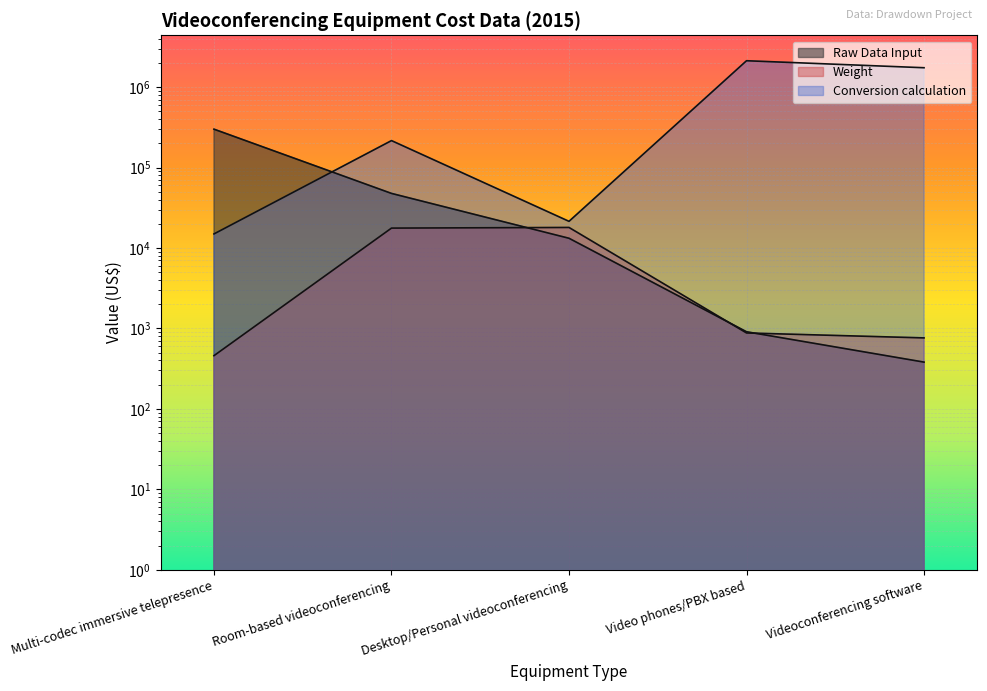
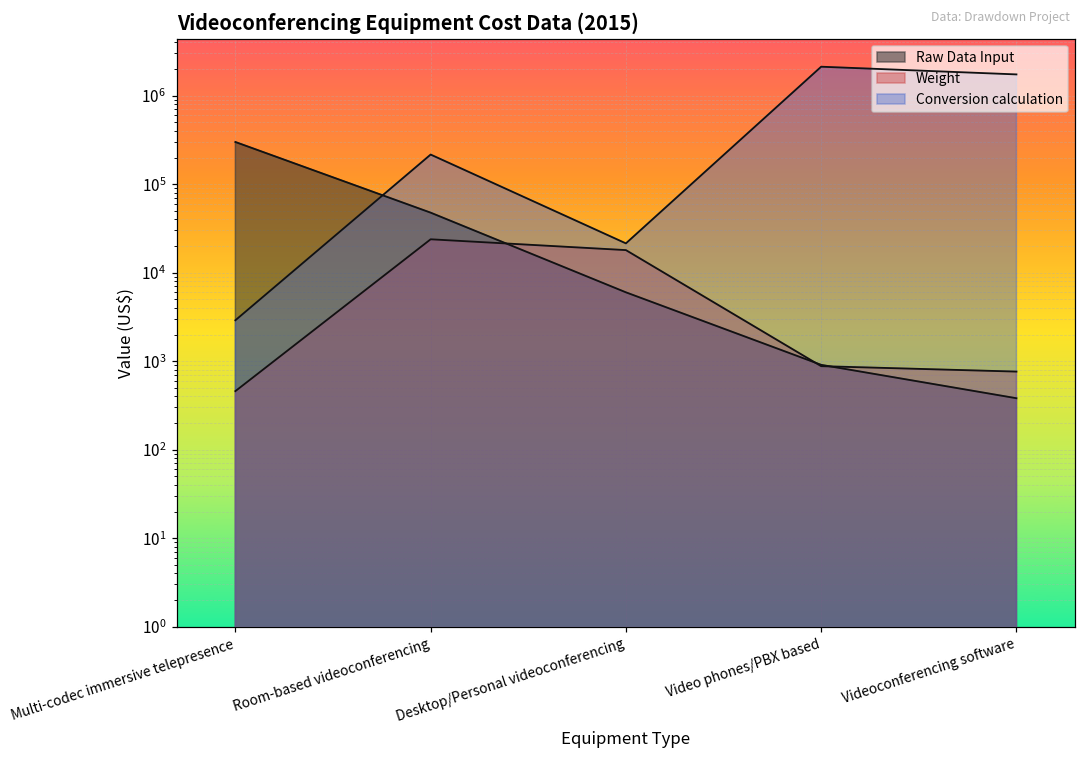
  {
    "Raw Data Input": {
      "Multi-codec immersive telepresence": 300000,
      "Room-based videoconferencing": 50000,
-     "Desktop/Personal videoconferencing": 13000,
+     "Desktop/Personal videoconferencing": 6000,
      "Videoconferencing software": 400
    },
    "Weight": {
      "Multi-codec immersive telepresence": 500,
-     "Room-based videoconferencing": 18000,
+     "Room-based videoconferencing": 24000,
      "Desktop/Personal videoconferencing": 18000,
      "Videoconferencing software": 800
    },
    "Conversion calculation": {
-     "Multi-codec immersive telepresence": 15000,
+     "Multi-codec immersive telepresence": 2900,
      "Room-based videoconferencing": 220000,
      "Desktop/Personal videoconferencing": 21000,
      "Video phones/PBX based": 2100000
    }
  }
